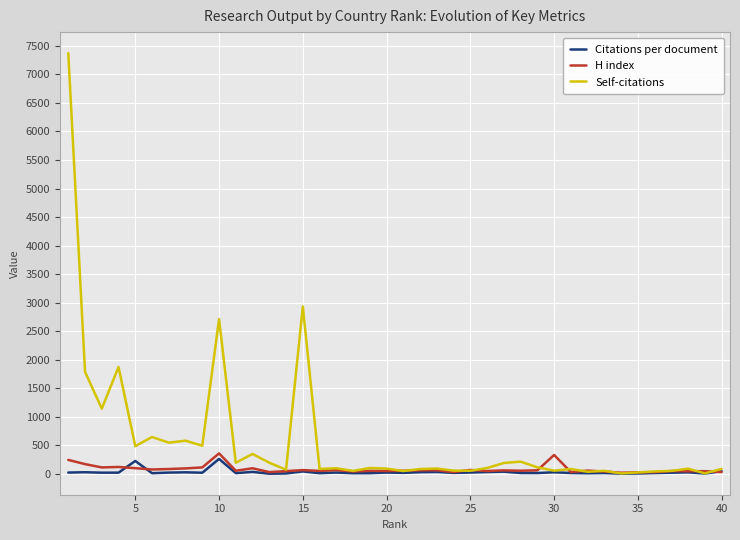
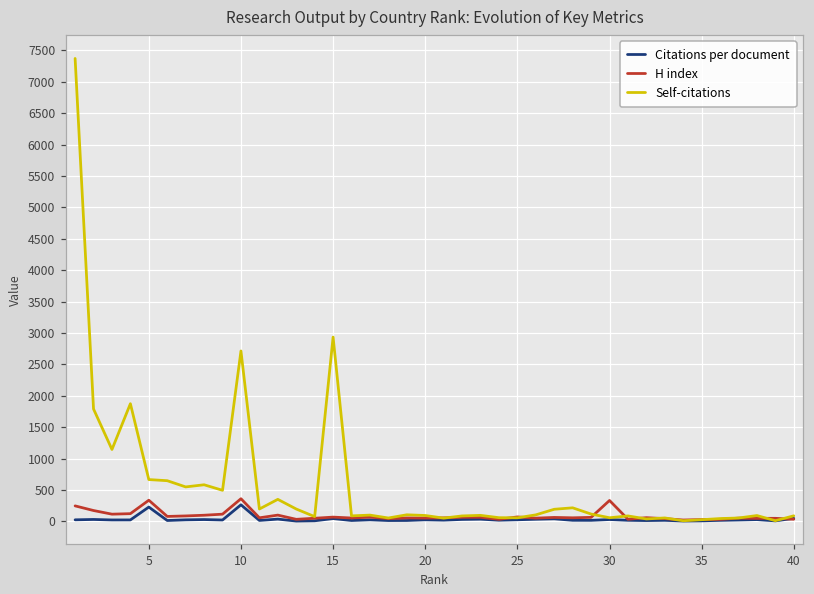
  {
    "Citations per document": {
      "5": 200,
      "10": 300
    },
    "H index": {
-     "5": 100,
+     "5": 300,
      "10": 400,
      "30": 300
    },
    "Self-citations": {
-     "5": 500,
+     "5": 700,
      "10": 2700,
      "15": 2900
    }
  }
